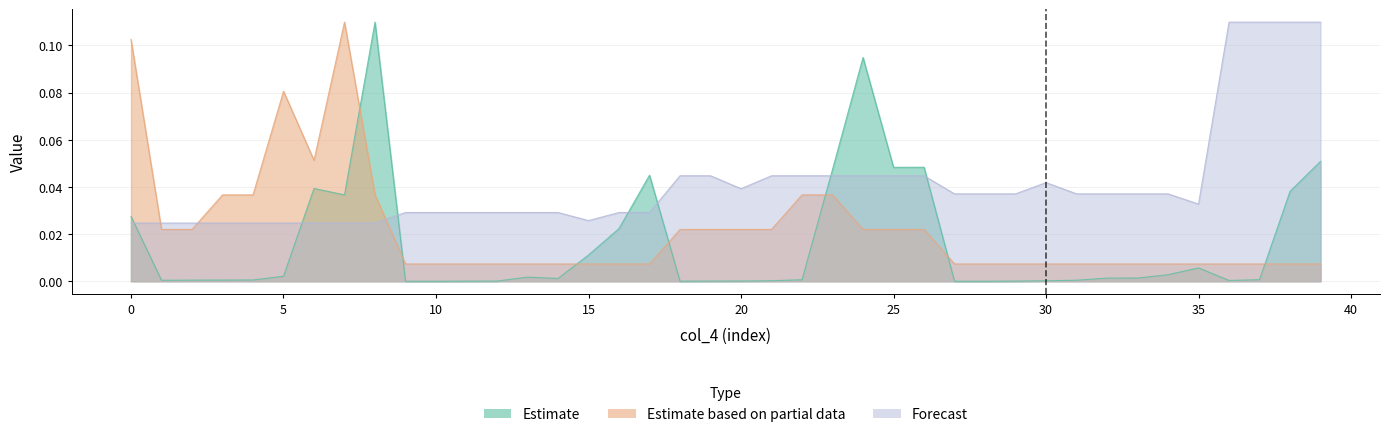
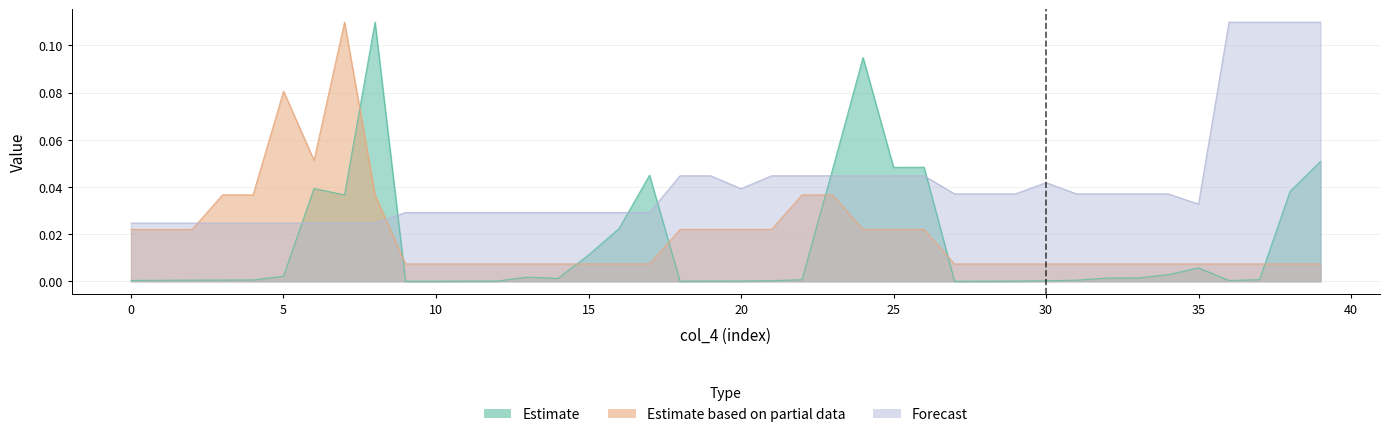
  {
    "Estimate": {
-     "0": 0.028,
+     "0": 0.000,
      "5": 0.002,
      "10": 0.000,
      "15": 0.011,
      "20": 0.000,
      "25": 0.048,
      "30": 0.000,
      "35": 0.006
    },
    "Estimate based on partial data": {
-     "0": 0.103,
+     "0": 0.022,
      "5": 0.081,
      "10": 0.007,
      "15": 0.007,
      "20": 0.022,
      "25": 0.022,
      "30": 0.007,
      "35": 0.007
    },
    "Forecast": {
      "0": 0.025,
      "5": 0.025,
      "10": 0.029,
-     "15": 0.026,
+     "15": 0.029,
      "20": 0.039,
      "25": 0.045,
      "30": 0.042,
      "35": 0.033
    }
  }
